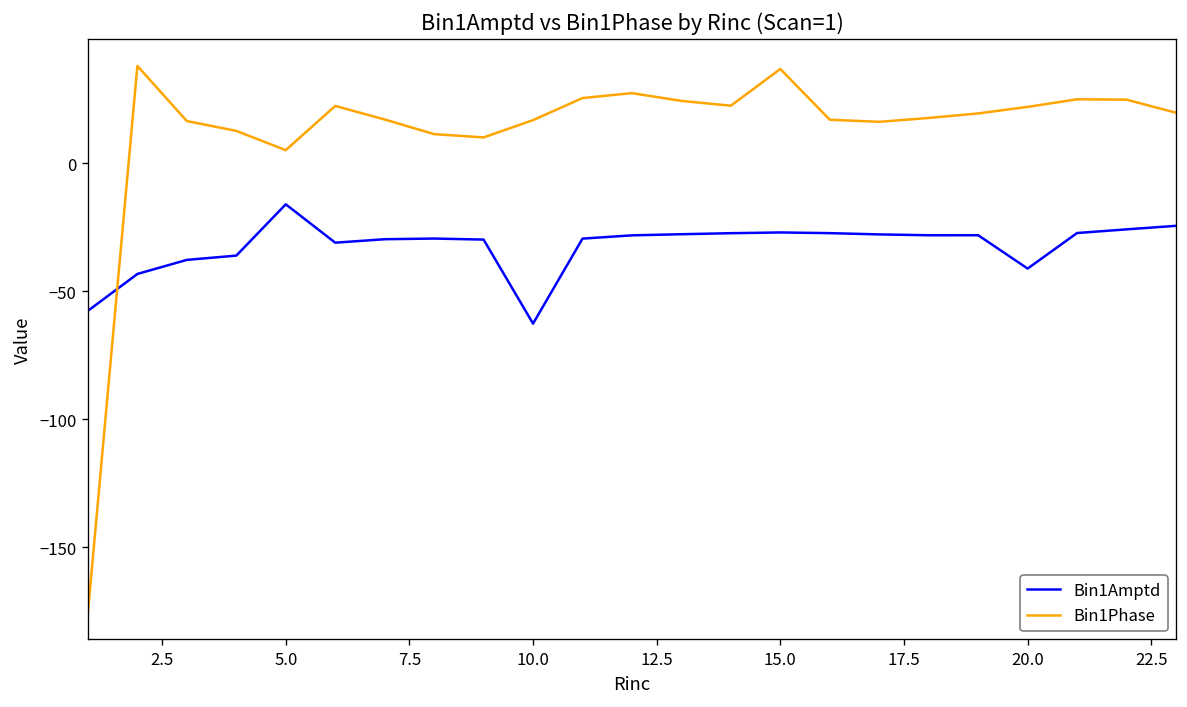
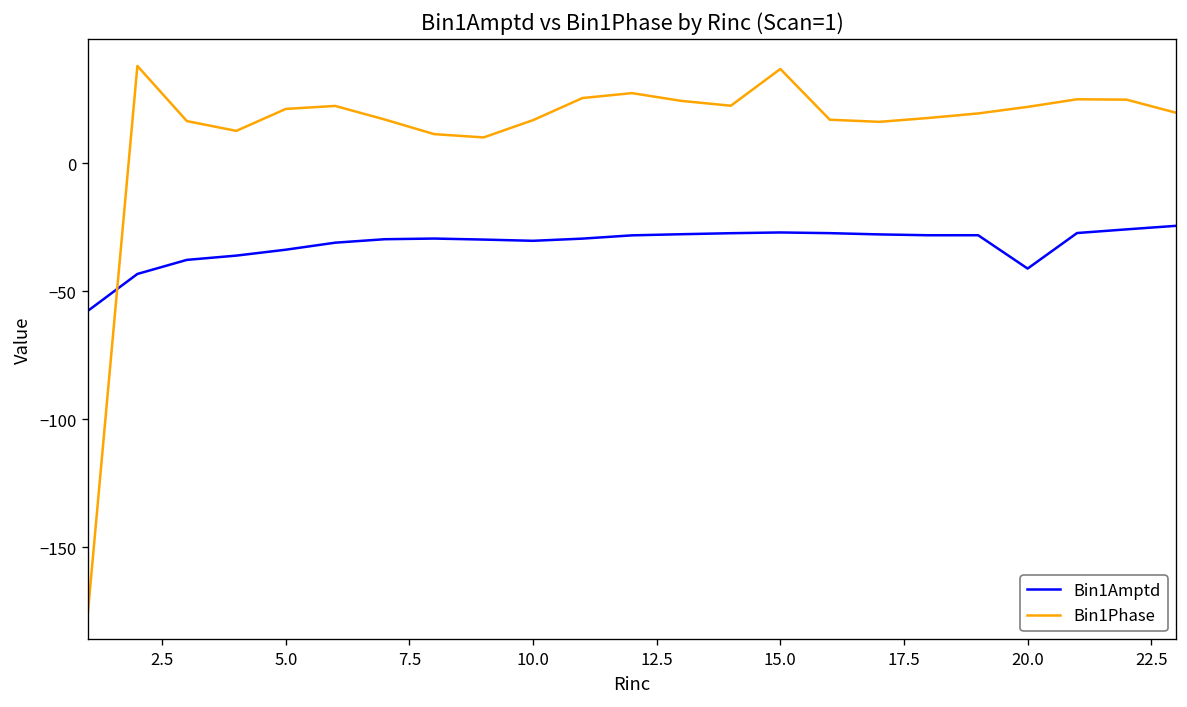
  {
    "Bin1Amptd": {
-     "5.0": -16,
-     "10.0": -63,
+     "5.0": -34,
+     "10.0": -30,
      "15.0": -27,
      "20.0": -41
    },
    "Bin1Phase": {
-     "5.0": 5,
+     "5.0": 21,
      "10.0": 17,
      "15.0": 37,
      "20.0": 22
    }
  }
